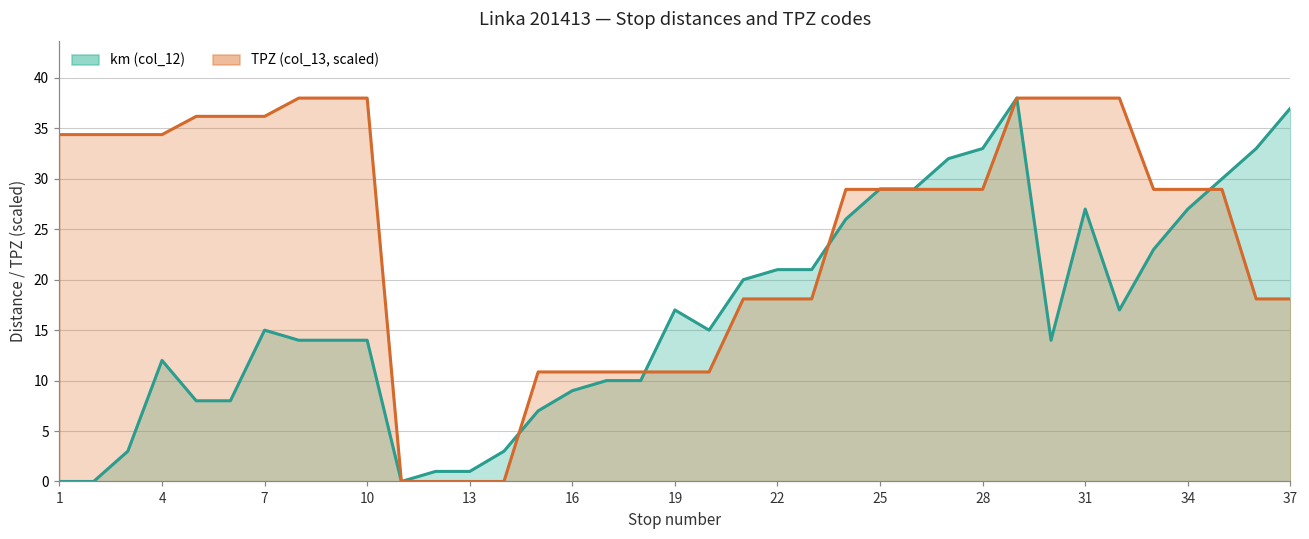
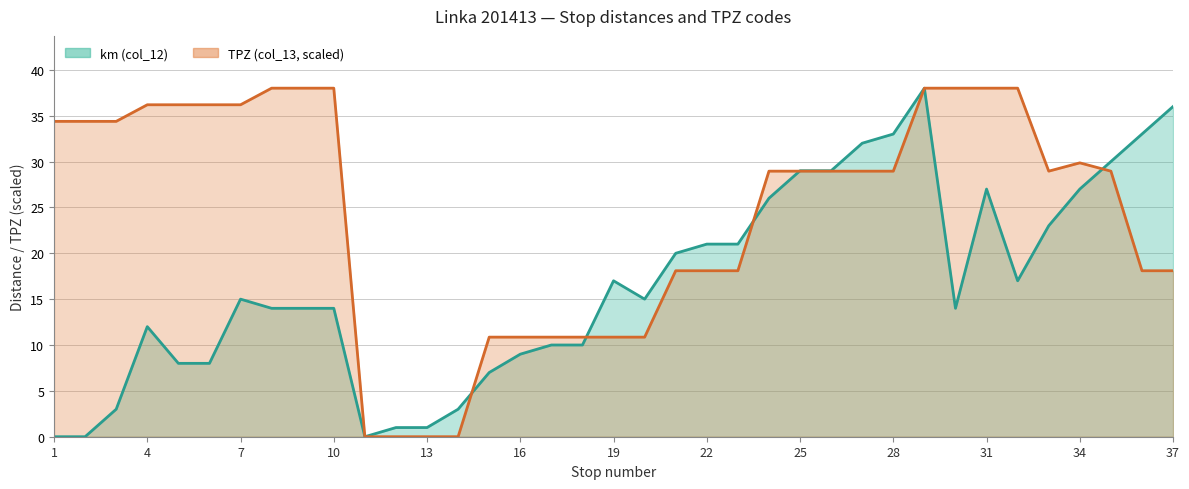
  {
    "km (col_12)": {
      "1": 0,
      "4": 12,
      "7": 15,
      "10": 14,
      "13": 1,
      "16": 9,
      "19": 17,
      "22": 21,
      "28": 33,
      "31": 27,
      "34": 27,
-     "37": 37
+     "37": 36
    },
    "TPZ (col_13, scaled)": {
      "1": 34,
-     "4": 34,
+     "4": 36,
      "7": 36,
      "10": 38,
      "13": 0,
      "16": 11,
      "19": 11,
      "22": 18,
      "28": 29,
      "31": 38,
-     "34": 29,
+     "34": 30,
      "37": 18
    }
  }
